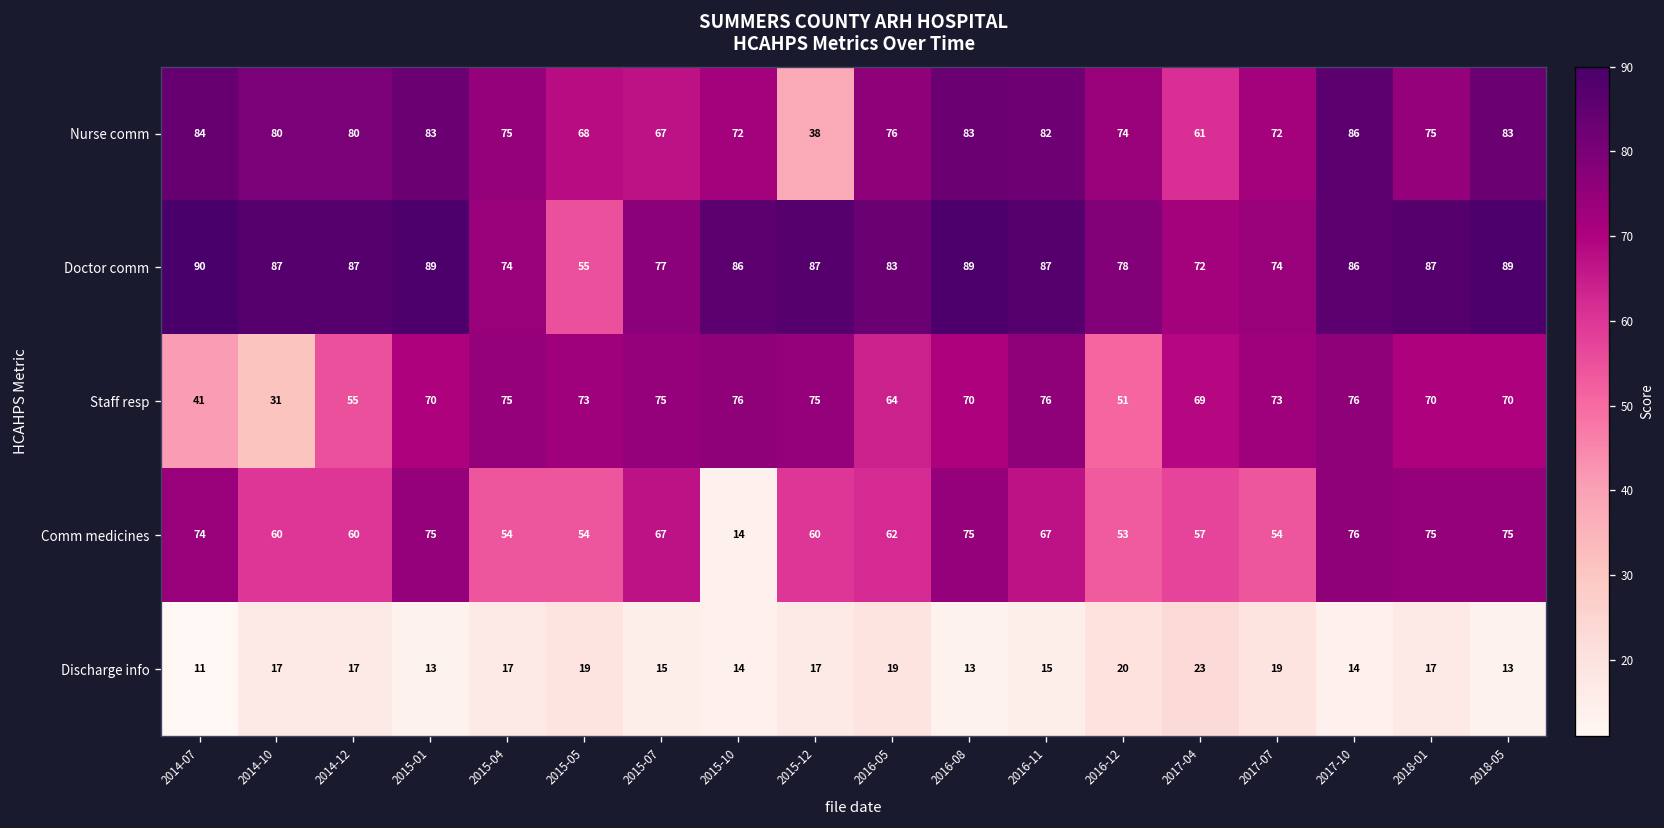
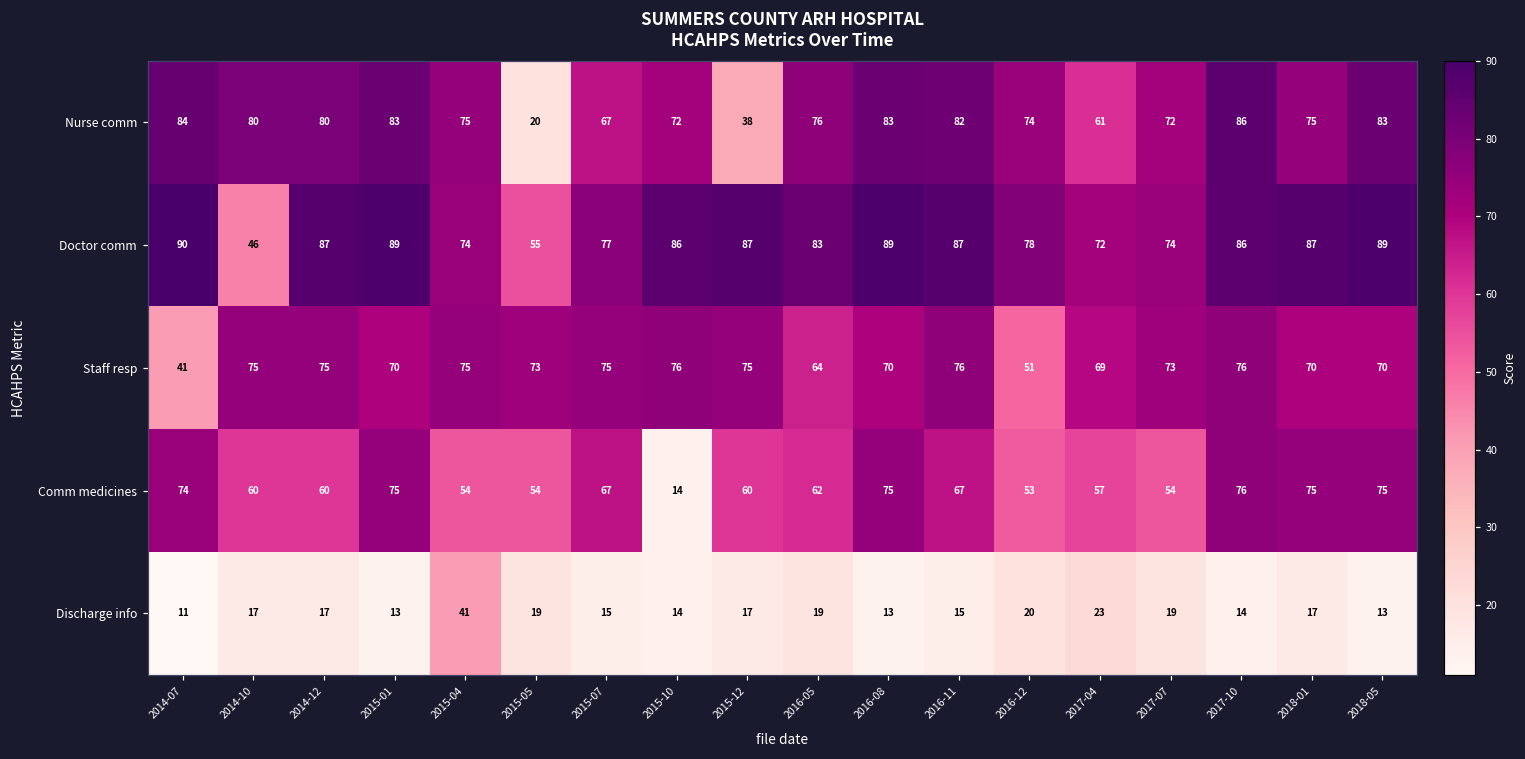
  {
    "Nurse comm": {
      "2014-07": 84,
      "2014-10": 80,
      "2014-12": 80,
      "2015-01": 83,
      "2015-04": 75,
-     "2015-05": 68,
+     "2015-05": 20,
      "2015-07": 67,
      "2015-10": 72,
      "2015-12": 38,
      "2016-05": 76,
      "2016-08": 83,
      "2016-11": 82,
      "2016-12": 74,
      "2017-04": 61,
      "2017-07": 72,
      "2017-10": 86,
      "2018-01": 75,
      "2018-05": 83
    },
    "Doctor comm": {
      "2014-07": 90,
-     "2014-10": 87,
+     "2014-10": 46,
      "2014-12": 87,
      "2015-01": 89,
      "2015-04": 74,
      "2015-05": 55,
      "2015-07": 77,
      "2015-10": 86,
      "2015-12": 87,
      "2016-05": 83,
      "2016-08": 89,
      "2016-11": 87,
      "2016-12": 78,
      "2017-04": 72,
      "2017-07": 74,
      "2017-10": 86,
      "2018-01": 87,
      "2018-05": 89
    },
    "Staff resp": {
      "2014-07": 41,
-     "2014-10": 31,
-     "2014-12": 55,
+     "2014-10": 75,
+     "2014-12": 75,
      "2015-01": 70,
      "2015-04": 75,
      "2015-05": 73,
      "2015-07": 75,
      "2015-10": 76,
      "2015-12": 75,
      "2016-05": 64,
      "2016-08": 70,
      "2016-11": 76,
      "2016-12": 51,
      "2017-04": 69,
      "2017-07": 73,
      "2017-10": 76,
      "2018-01": 70,
      "2018-05": 70
    },
    "Comm medicines": {
      "2014-07": 74,
      "2014-10": 60,
      "2014-12": 60,
      "2015-01": 75,
      "2015-04": 54,
      "2015-05": 54,
      "2015-07": 67,
      "2015-10": 14,
      "2015-12": 60,
      "2016-05": 62,
      "2016-08": 75,
      "2016-11": 67,
      "2016-12": 53,
      "2017-04": 57,
      "2017-07": 54,
      "2017-10": 76,
      "2018-01": 75,
      "2018-05": 75
    },
    "Discharge info": {
      "2014-07": 11,
      "2014-10": 17,
      "2014-12": 17,
      "2015-01": 13,
-     "2015-04": 17,
+     "2015-04": 41,
      "2015-05": 19,
      "2015-07": 15,
      "2015-10": 14,
      "2015-12": 17,
      "2016-05": 19,
      "2016-08": 13,
      "2016-11": 15,
      "2016-12": 20,
      "2017-04": 23,
      "2017-07": 19,
      "2017-10": 14,
      "2018-01": 17,
      "2018-05": 13
    }
  }
